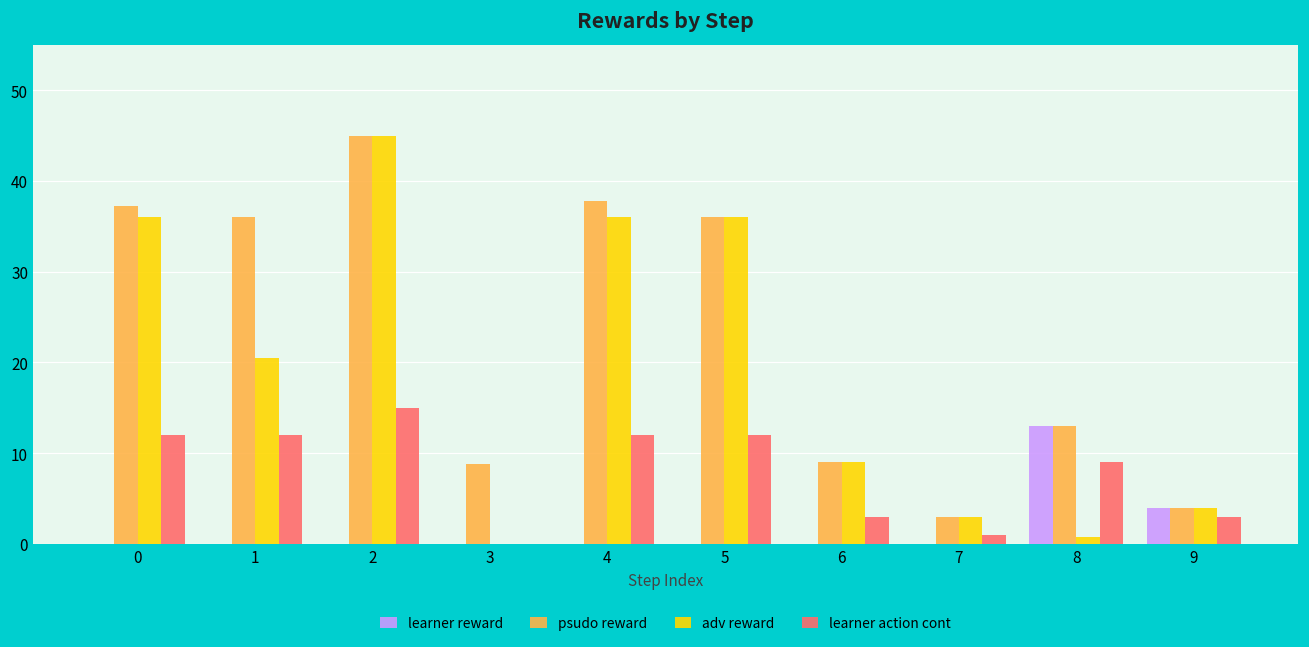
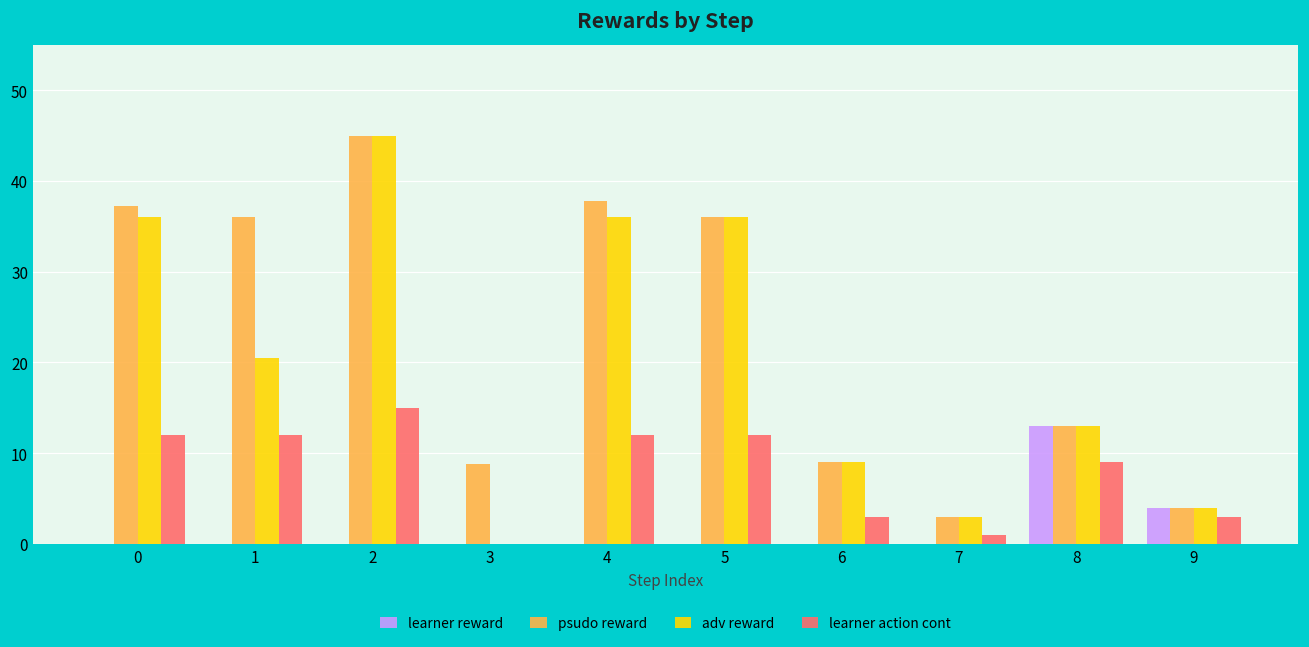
  {
    "learner reward": {
      "0": 0,
      "1": 0,
      "2": 0,
      "3": 0,
      "4": 0,
      "5": 0,
      "6": 0,
      "7": 0,
      "8": 13,
      "9": 4
    },
    "psudo reward": {
      "0": 37,
      "1": 36,
      "2": 45,
      "3": 9,
      "4": 38,
      "5": 36,
      "6": 9,
      "7": 3,
      "8": 13,
      "9": 4
    },
    "adv reward": {
      "0": 36,
      "1": 21,
      "2": 45,
      "3": 0,
      "4": 36,
      "5": 36,
      "6": 9,
      "7": 3,
-     "8": 1,
+     "8": 13,
      "9": 4
    },
    "learner action cont": {
      "0": 12,
      "1": 12,
      "2": 15,
      "4": 12,
      "5": 12,
      "6": 3,
      "7": 1,
      "8": 9,
      "9": 3
    }
  }
